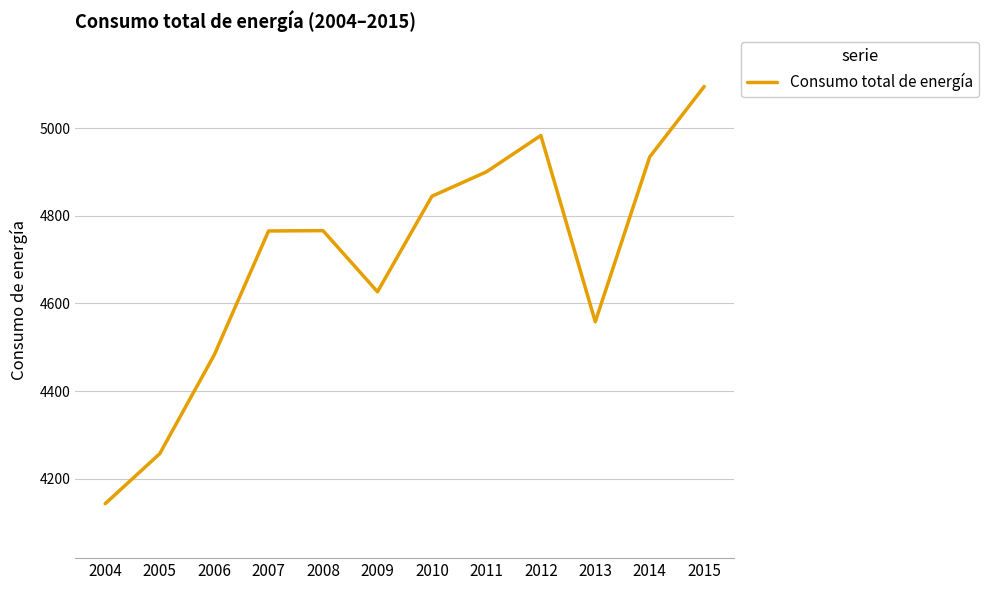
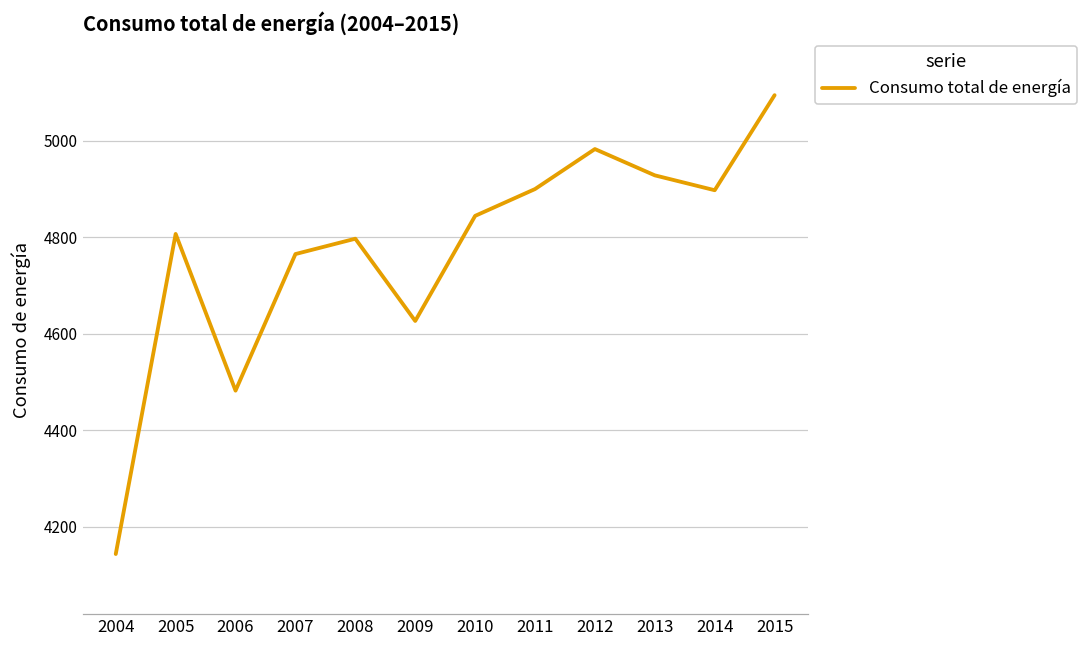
  {
    "2004": 4140,
-   "2005": 4260,
+   "2005": 4810,
    "2006": 4480,
    "2007": 4770,
-   "2008": 4770,
+   "2008": 4800,
    "2009": 4630,
    "2010": 4840,
    "2011": 4900,
    "2012": 4980,
-   "2013": 4560,
-   "2014": 4930,
+   "2013": 4930,
+   "2014": 4900,
    "2015": 5090
  }
